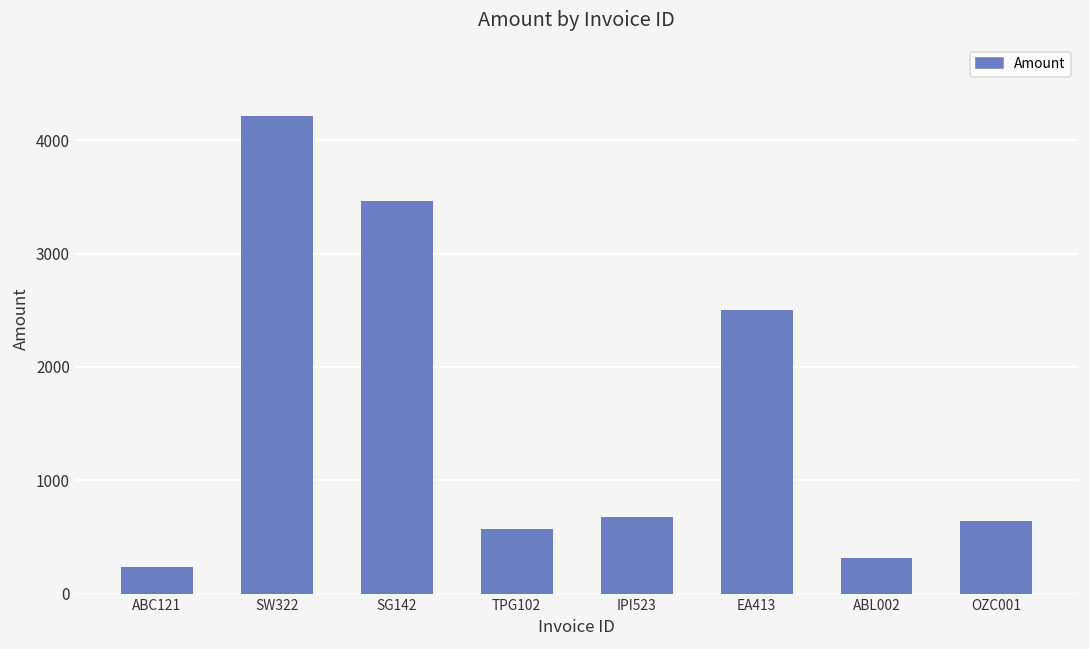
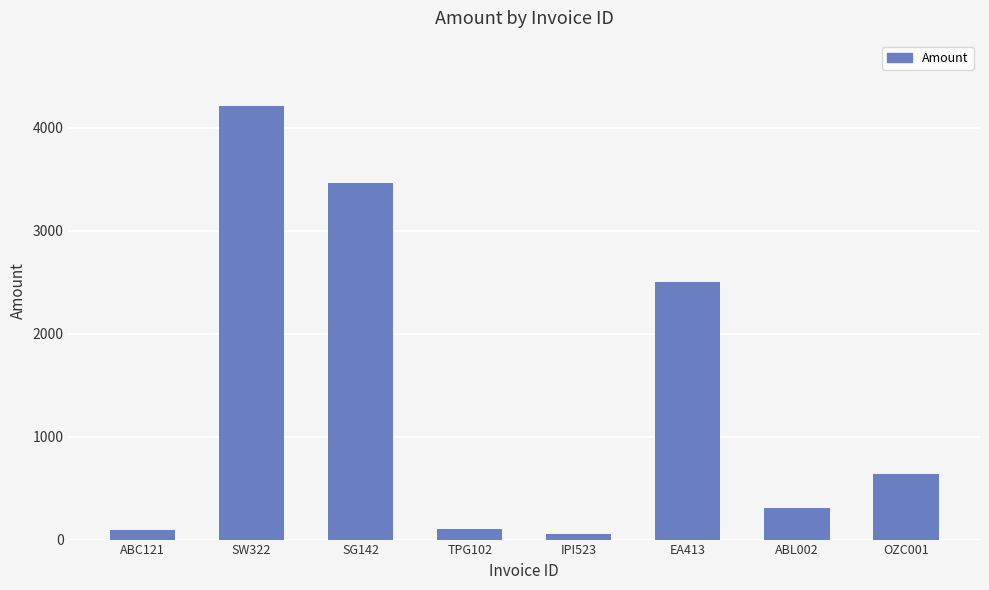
  {
-   "ABC121": 230,
+   "ABC121": 90,
    "SW322": 4210,
    "SG142": 3460,
-   "TPG102": 570,
-   "IPI523": 680,
+   "TPG102": 100,
+   "IPI523": 50,
    "EA413": 2500,
    "ABL002": 310,
    "OZC001": 640
  }
